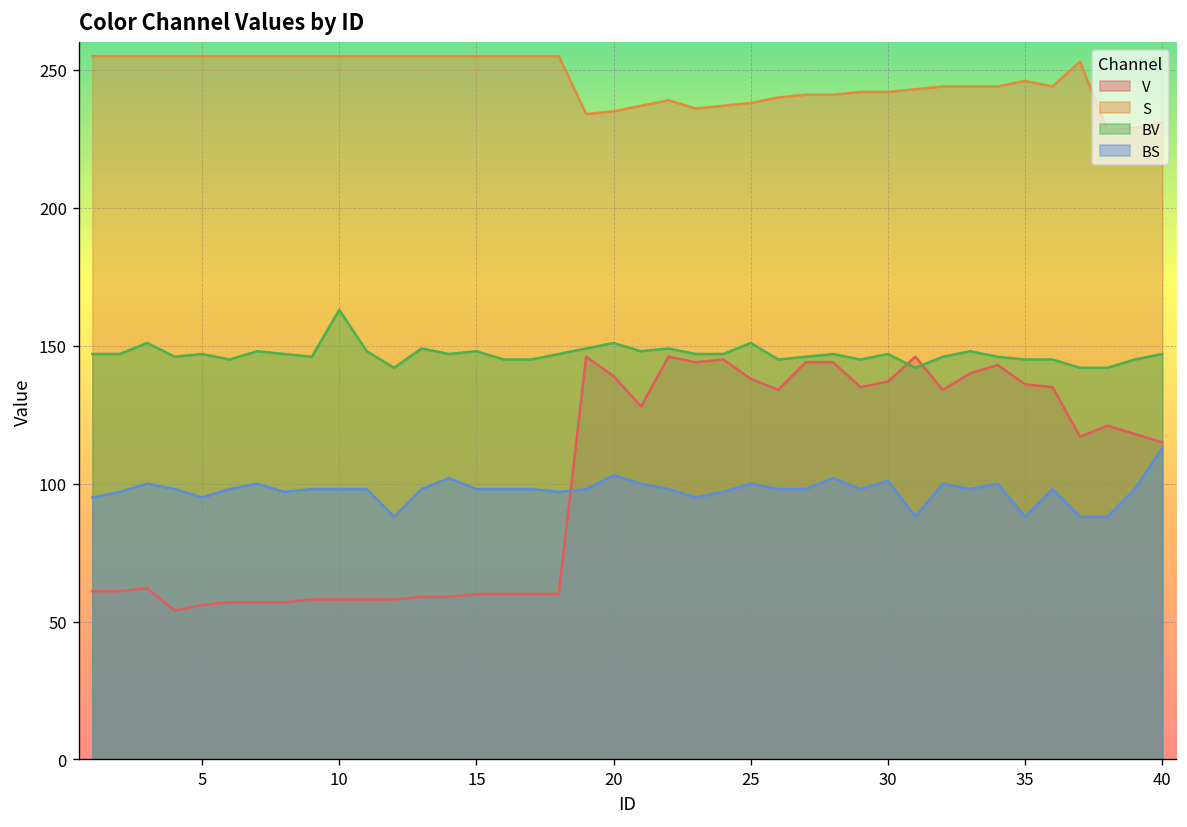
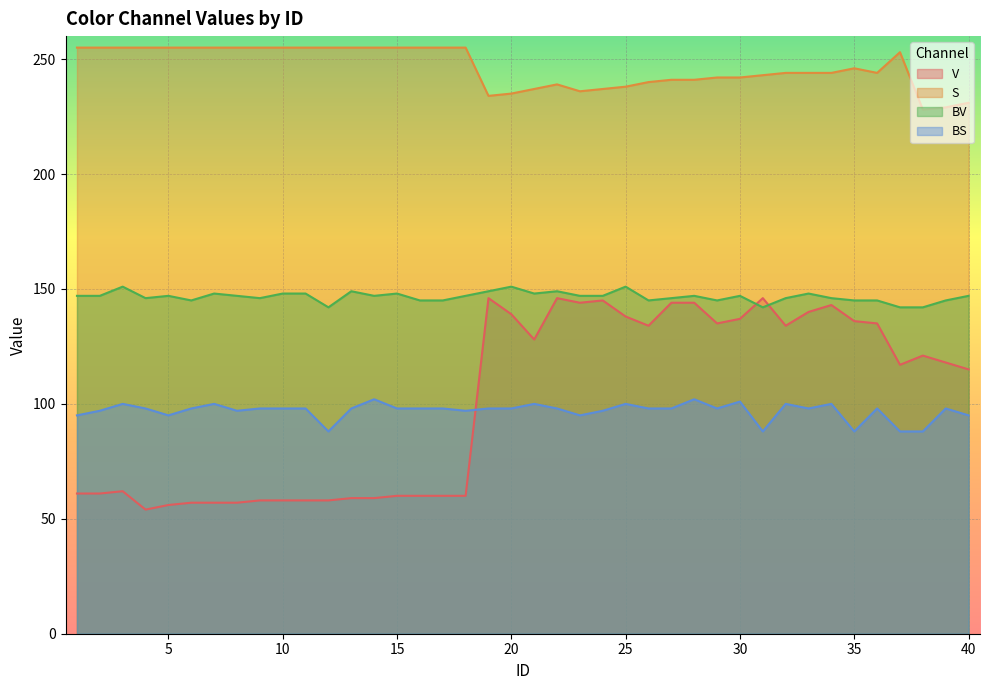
  {
    "BV": {
      "5": 147,
-     "10": 163,
+     "10": 148,
      "15": 148,
      "20": 151,
      "25": 151,
      "30": 147,
      "35": 145,
      "40": 147
    },
    "BS": {
      "5": 95,
      "10": 98,
      "15": 98,
-     "20": 103,
+     "20": 98,
      "25": 100,
      "30": 101,
      "35": 88,
-     "40": 113
+     "40": 95
    }
  }
